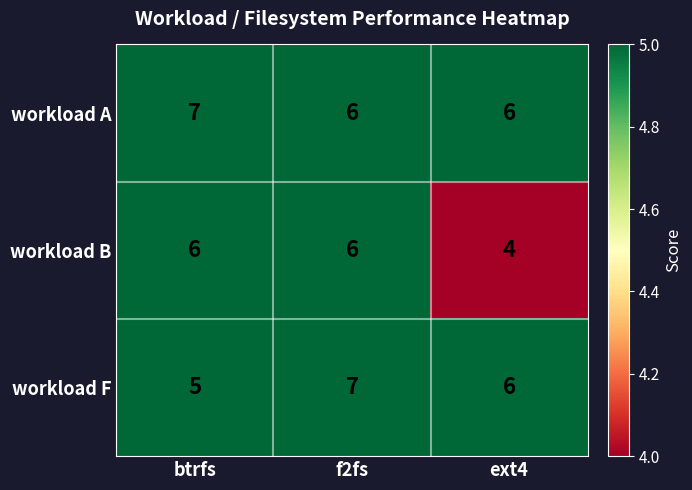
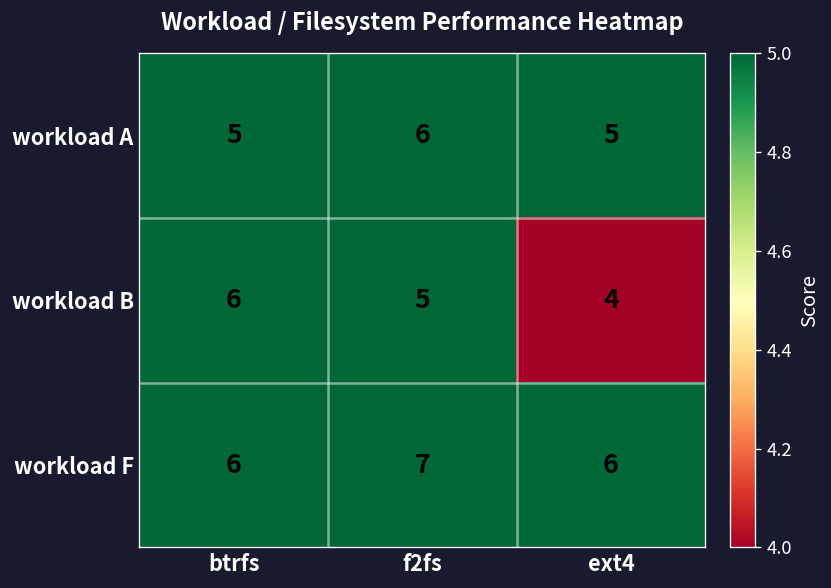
  {
    "workload A": {
-     "btrfs": 7,
+     "btrfs": 5,
      "f2fs": 6,
-     "ext4": 6
+     "ext4": 5
    },
    "workload B": {
      "btrfs": 6,
-     "f2fs": 6,
+     "f2fs": 5,
      "ext4": 4
    },
    "workload F": {
-     "btrfs": 5,
+     "btrfs": 6,
      "f2fs": 7,
      "ext4": 6
    }
  }
